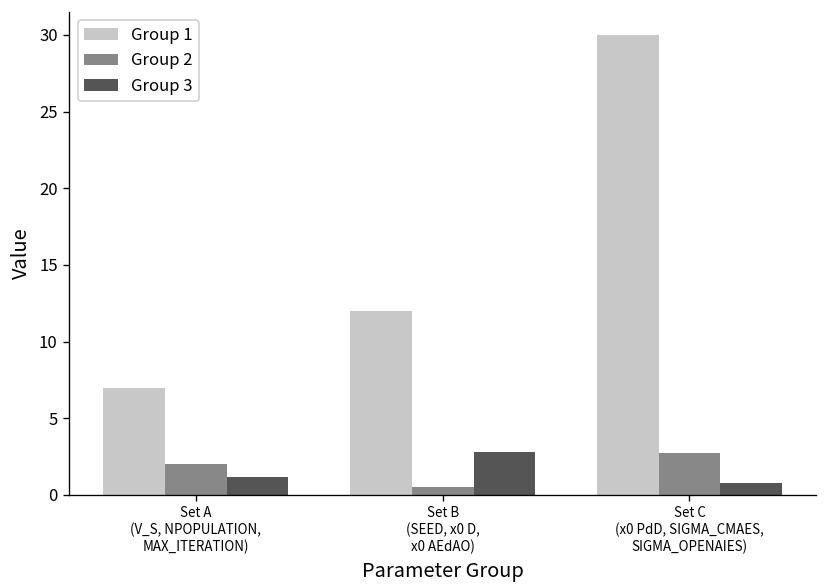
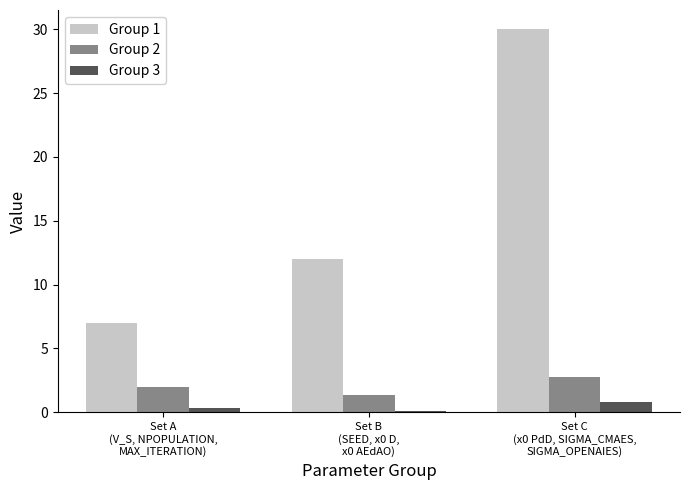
  {
    "Group 1": {
      "Set A (V_S, NPOPULATION, MAX_ITERATION)": 7.0,
      "Set B (SEED, x0 D, x0 AEdAO)": 12.0,
      "Set C (x0 PdD, SIGMA_CMAES, SIGMA_OPENAIES)": 30.0
    },
    "Group 2": {
      "Set A (V_S, NPOPULATION, MAX_ITERATION)": 2.0,
-     "Set B (SEED, x0 D, x0 AEdAO)": 0.5,
+     "Set B (SEED, x0 D, x0 AEdAO)": 1.4,
      "Set C (x0 PdD, SIGMA_CMAES, SIGMA_OPENAIES)": 2.7
    },
    "Group 3": {
-     "Set A (V_S, NPOPULATION, MAX_ITERATION)": 1.2,
-     "Set B (SEED, x0 D, x0 AEdAO)": 2.8,
+     "Set A (V_S, NPOPULATION, MAX_ITERATION)": 0.3,
+     "Set B (SEED, x0 D, x0 AEdAO)": 0.1,
      "Set C (x0 PdD, SIGMA_CMAES, SIGMA_OPENAIES)": 0.8
    }
  }
